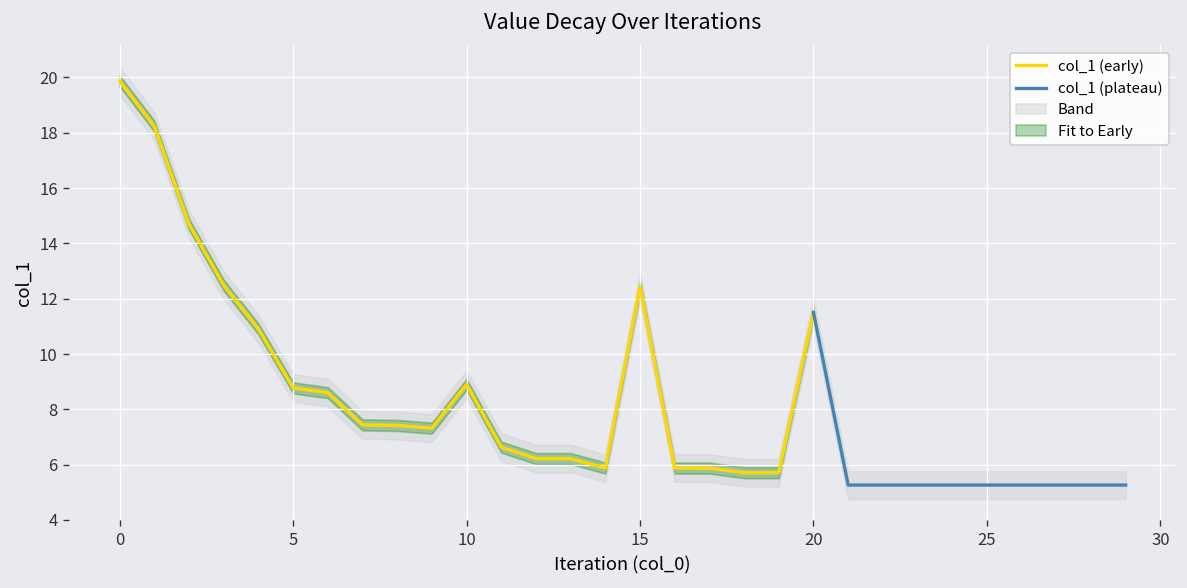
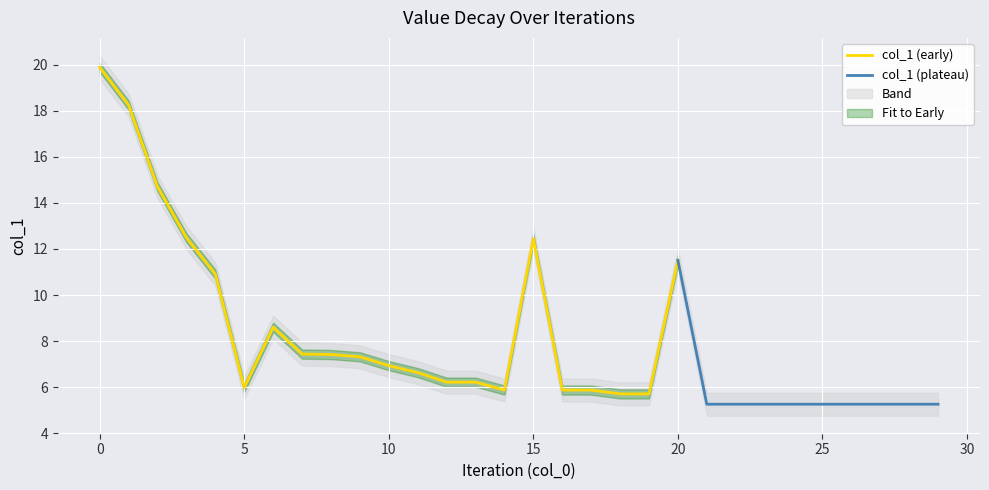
  {
    "col_1 (early)": {
      "0": 19.9,
-     "5": 8.8,
-     "10": 8.9,
+     "5": 6.0,
+     "10": 6.9,
      "15": 12.4
    },
    "col_1 (plateau)": {
      "25": 5.3
    }
  }
